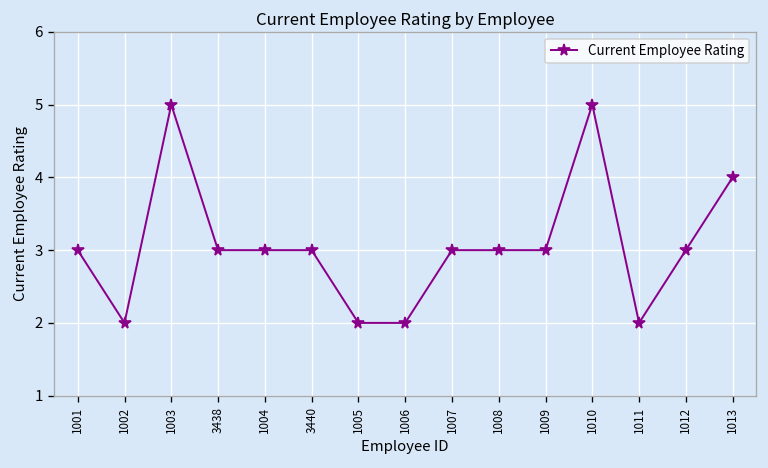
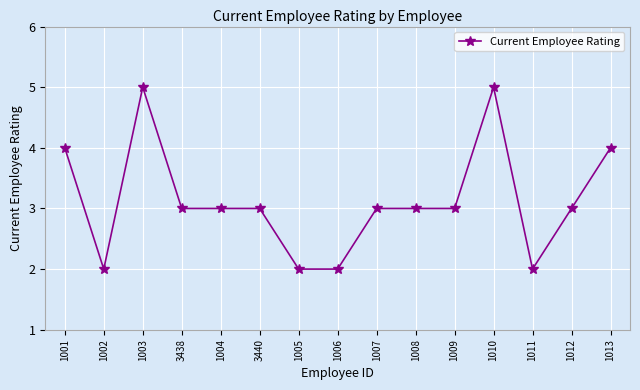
  {
-   "1001": 3,
+   "1001": 4,
    "1002": 2,
    "1003": 5,
    "3438": 3,
    "1004": 3,
    "3440": 3,
    "1005": 2,
    "1006": 2,
    "1007": 3,
    "1008": 3,
    "1009": 3,
    "1010": 5,
    "1011": 2,
    "1012": 3,
    "1013": 4
  }
